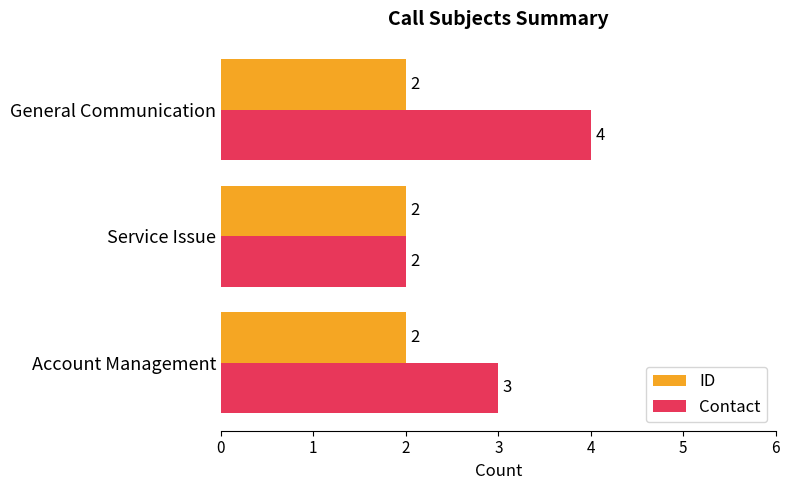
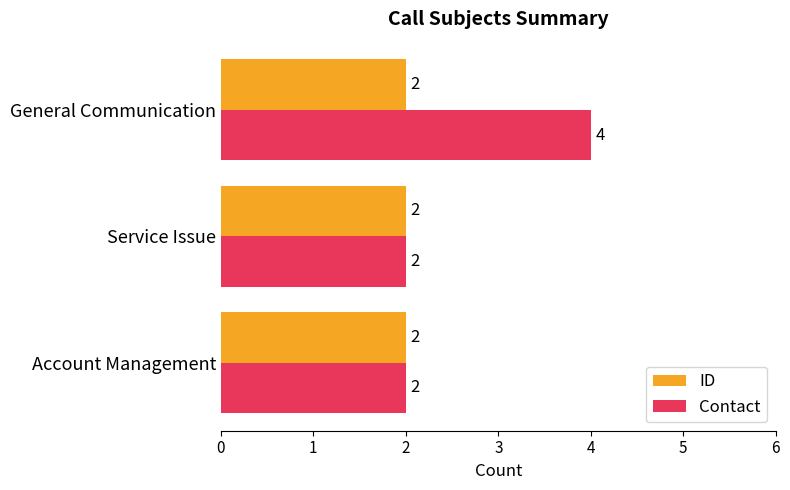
  {
    "ID": {
      "General Communication": 2,
      "Service Issue": 2,
      "Account Management": 2
    },
    "Contact": {
      "General Communication": 4,
      "Service Issue": 2,
-     "Account Management": 3
+     "Account Management": 2
    }
  }
